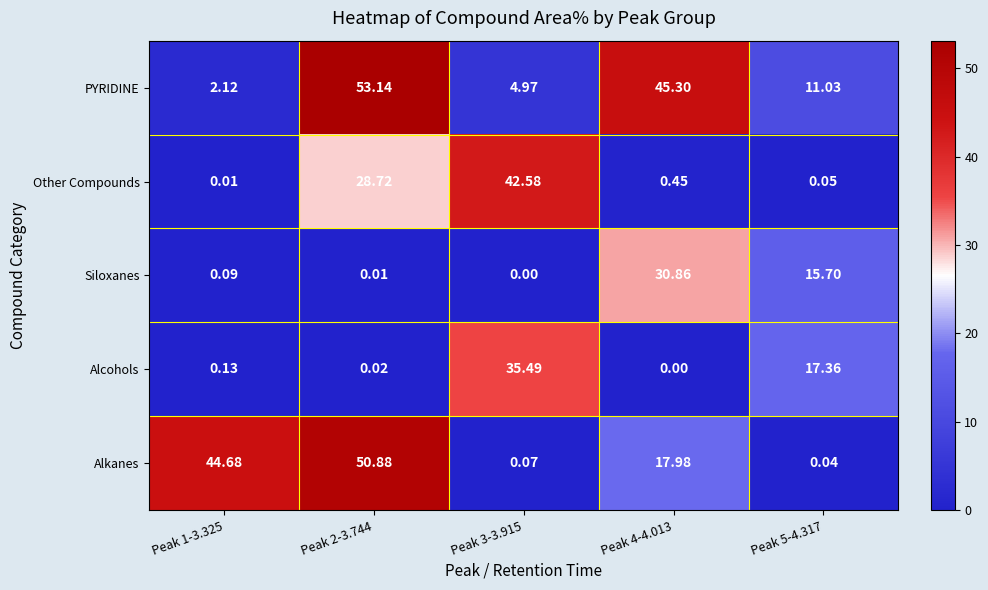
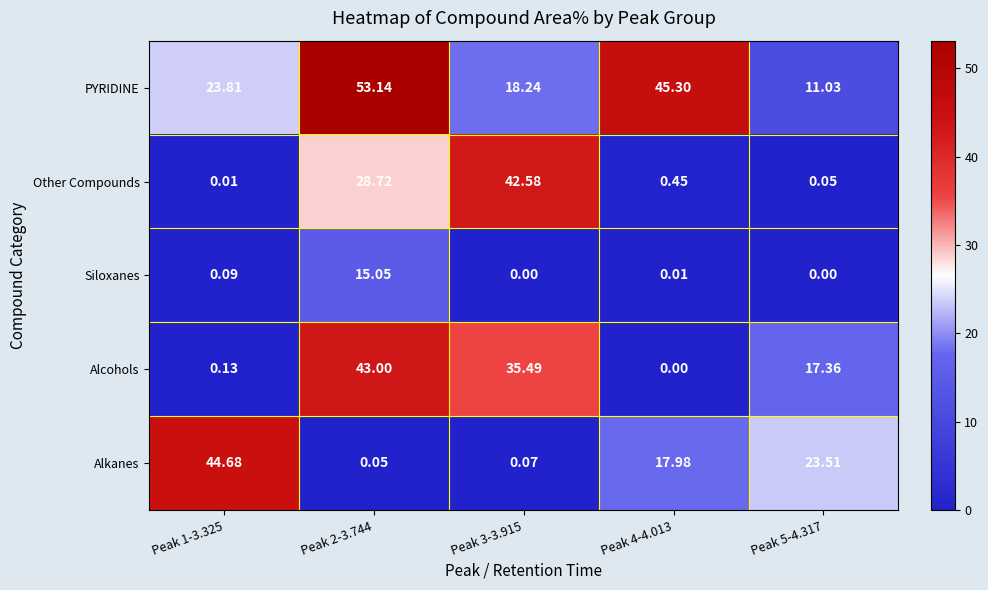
  {
    "PYRIDINE": {
-     "Peak 1-3.325": 2.12,
+     "Peak 1-3.325": 23.81,
      "Peak 2-3.744": 53.14,
-     "Peak 3-3.915": 4.97,
+     "Peak 3-3.915": 18.24,
      "Peak 4-4.013": 45.30,
      "Peak 5-4.317": 11.03
    },
    "Other Compounds": {
      "Peak 1-3.325": 0.01,
      "Peak 3-3.915": 42.58,
      "Peak 4-4.013": 0.45,
      "Peak 5-4.317": 0.05
    },
    "Siloxanes": {
      "Peak 1-3.325": 0.09,
-     "Peak 2-3.744": 0.01,
+     "Peak 2-3.744": 15.05,
      "Peak 3-3.915": 0.00,
-     "Peak 4-4.013": 30.86,
-     "Peak 5-4.317": 15.70
+     "Peak 4-4.013": 0.01,
+     "Peak 5-4.317": 0.00
    },
    "Alcohols": {
      "Peak 1-3.325": 0.13,
-     "Peak 2-3.744": 0.02,
+     "Peak 2-3.744": 43.00,
      "Peak 3-3.915": 35.49,
      "Peak 4-4.013": 0.00,
      "Peak 5-4.317": 17.36
    },
    "Alkanes": {
      "Peak 1-3.325": 44.68,
-     "Peak 2-3.744": 50.88,
+     "Peak 2-3.744": 0.05,
      "Peak 3-3.915": 0.07,
      "Peak 4-4.013": 17.98,
-     "Peak 5-4.317": 0.04
+     "Peak 5-4.317": 23.51
    }
  }
